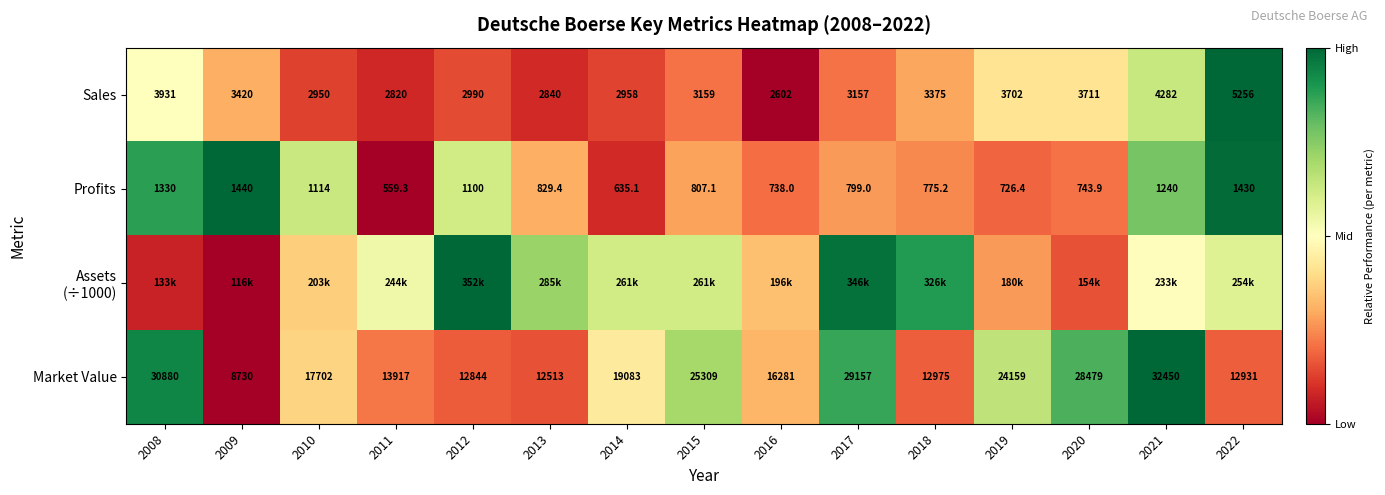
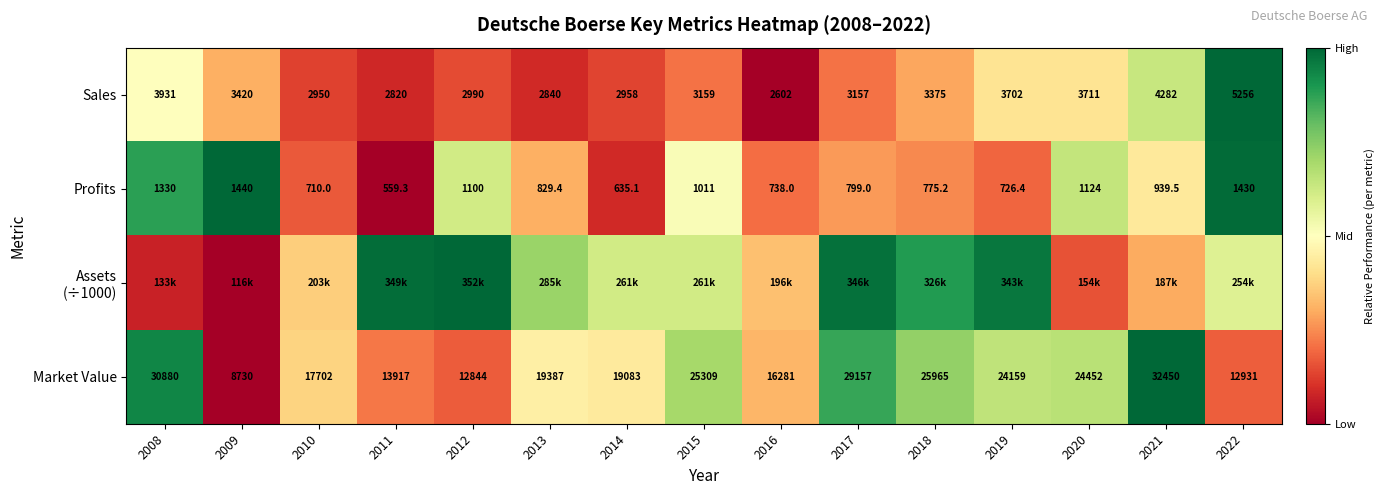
  {
    "Sales": {
      "2008": "3931",
      "2009": "3420",
      "2010": "2950",
      "2011": "2820",
      "2012": "2990",
      "2013": "2840",
      "2014": "2958",
      "2015": "3159",
      "2016": "2602",
      "2017": "3157",
      "2018": "3375",
      "2019": "3702",
      "2020": "3711",
      "2021": "4282",
      "2022": "5256"
    },
    "Profits": {
      "2008": "1330",
      "2009": "1440",
-     "2010": "1114",
+     "2010": "710.0",
      "2011": "559.3",
      "2012": "1100",
      "2013": "829.4",
      "2014": "635.1",
-     "2015": "807.1",
+     "2015": "1011",
      "2016": "738.0",
      "2017": "799.0",
      "2018": "775.2",
      "2019": "726.4",
-     "2020": "743.9",
-     "2021": "1240",
+     "2020": "1124",
+     "2021": "939.5",
      "2022": "1430"
    },
    "Assets (÷1000)": {
      "2008": "133k",
      "2009": "116k",
      "2010": "203k",
-     "2011": "244k",
+     "2011": "349k",
      "2012": "352k",
      "2013": "285k",
      "2014": "261k",
      "2015": "261k",
      "2016": "196k",
      "2017": "346k",
      "2018": "326k",
-     "2019": "180k",
+     "2019": "343k",
      "2020": "154k",
-     "2021": "233k",
+     "2021": "187k",
      "2022": "254k"
    },
    "Market Value": {
      "2008": "30880",
      "2009": "8730",
      "2010": "17702",
      "2011": "13917",
      "2012": "12844",
-     "2013": "12513",
+     "2013": "19387",
      "2014": "19083",
      "2015": "25309",
      "2016": "16281",
      "2017": "29157",
-     "2018": "12975",
+     "2018": "25965",
      "2019": "24159",
-     "2020": "28479",
+     "2020": "24452",
      "2021": "32450",
      "2022": "12931"
    }
  }
